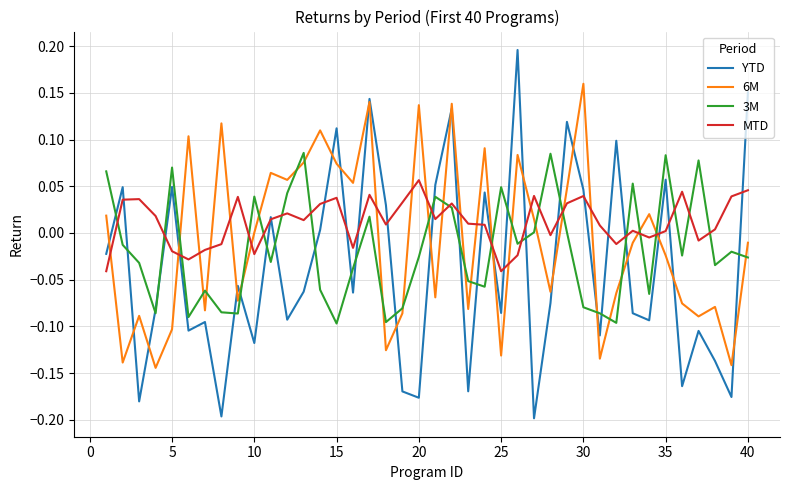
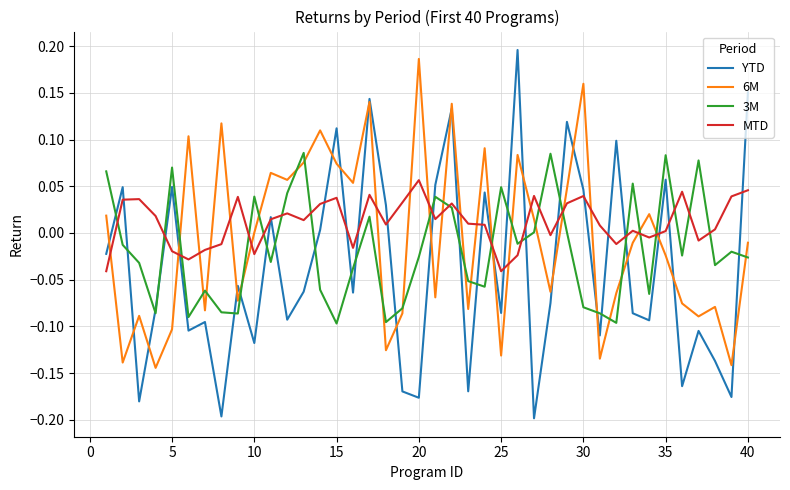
  {
    "YTD": {
      "5": 0.05,
      "10": -0.12,
      "15": 0.11,
      "20": -0.18,
      "25": -0.09,
      "30": 0.05,
      "35": 0.06
    },
    "6M": {
      "5": -0.10,
      "10": 0.00,
      "15": 0.07,
-     "20": 0.14,
+     "20": 0.19,
      "25": -0.13,
      "30": 0.16,
      "35": -0.02,
      "40": -0.01
    },
    "3M": {
      "5": 0.07,
      "10": 0.04,
      "15": -0.10,
      "20": -0.03,
      "25": 0.05,
      "30": -0.08,
      "35": 0.08,
      "40": -0.03
    },
    "MTD": {
      "5": -0.02,
      "10": -0.02,
      "15": 0.04,
      "20": 0.06,
      "25": -0.04,
      "30": 0.04,
      "35": 0.00,
      "40": 0.05
    }
  }
